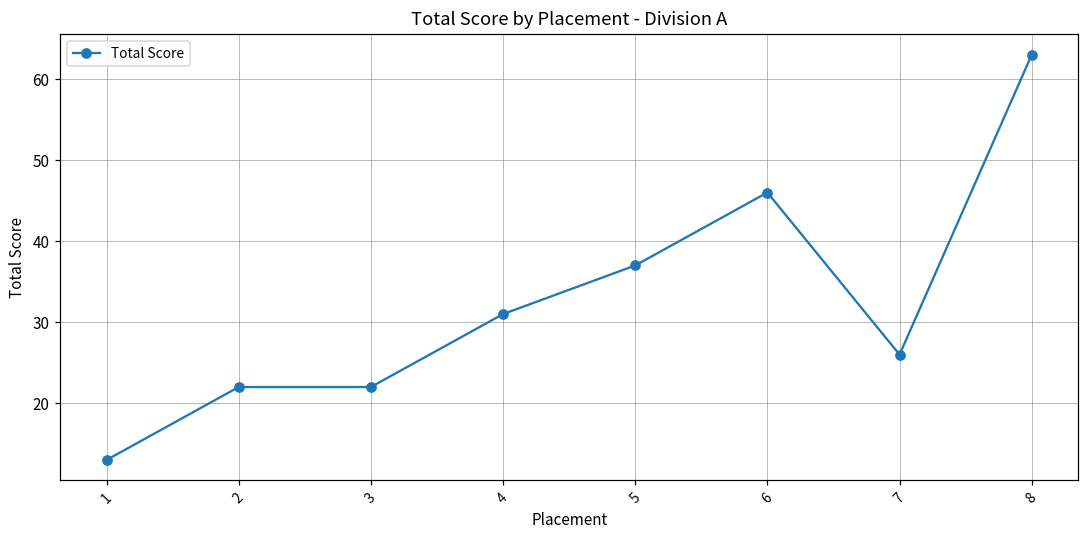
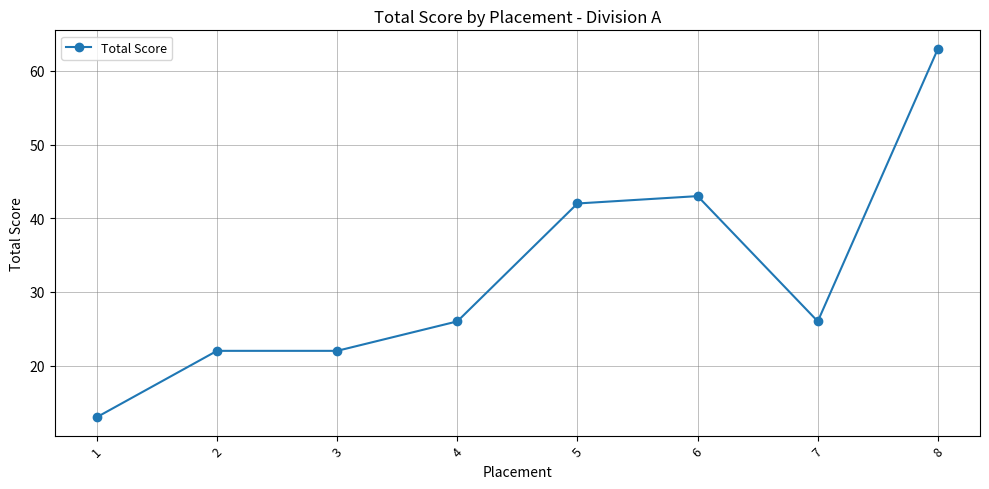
  {
    "1": 13,
    "2": 22,
    "3": 22,
-   "4": 31,
-   "5": 37,
-   "6": 46,
+   "4": 26,
+   "5": 42,
+   "6": 43,
    "7": 26,
    "8": 63
  }
